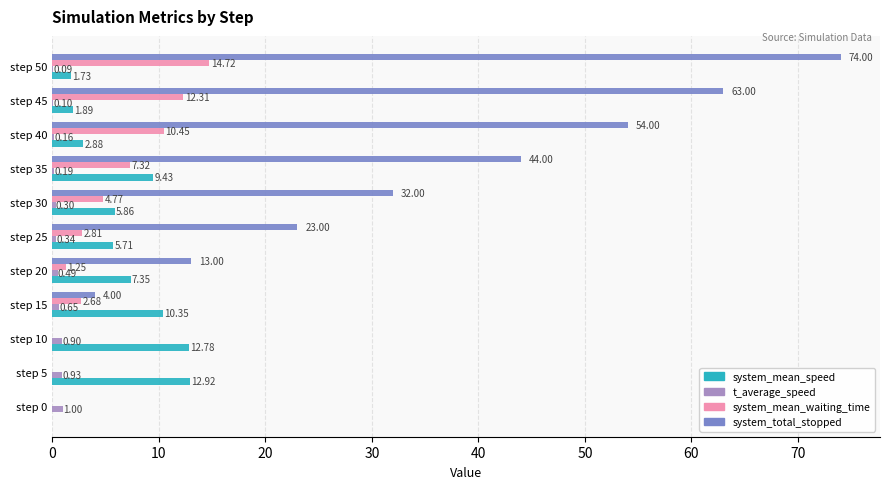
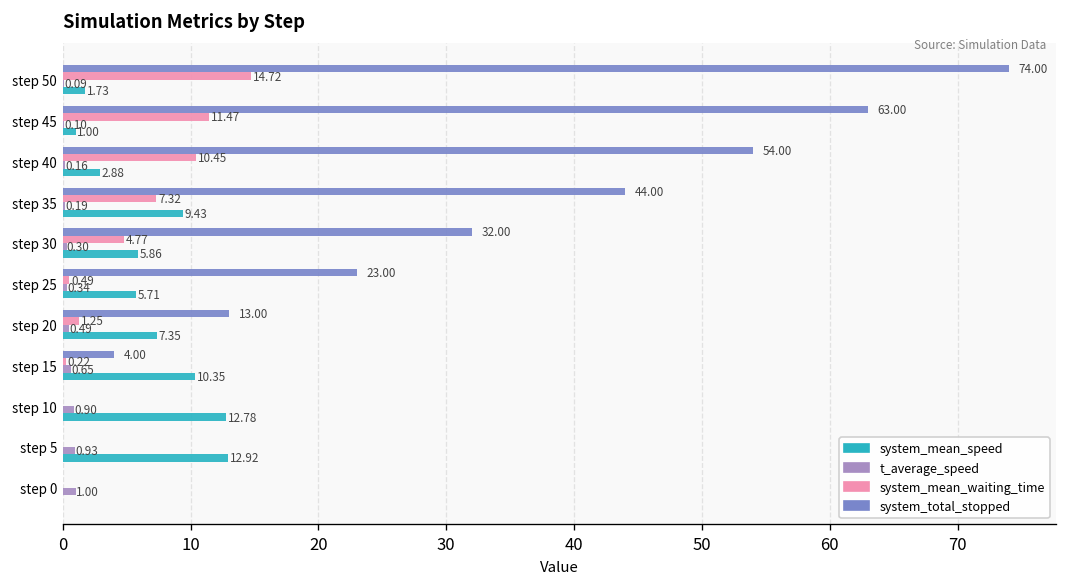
  {
    "system_mean_speed": {
      "step 50": 1.73,
-     "step 45": 1.89,
+     "step 45": 1.00,
      "step 40": 2.88,
      "step 35": 9.43,
      "step 30": 5.86,
      "step 25": 5.71,
      "step 20": 7.35,
      "step 15": 10.35,
      "step 10": 12.78,
      "step 5": 12.92
    },
    "system_mean_waiting_time": {
      "step 50": 14.72,
-     "step 45": 12.31,
+     "step 45": 11.47,
      "step 40": 10.45,
      "step 35": 7.32,
      "step 30": 4.77,
-     "step 25": 2.81,
-     "step 15": 2.68
+     "step 25": 0.49,
+     "step 15": 0.22
    }
  }
